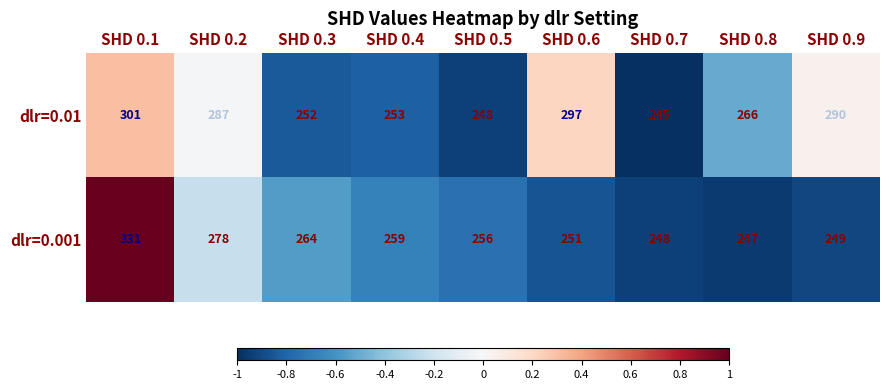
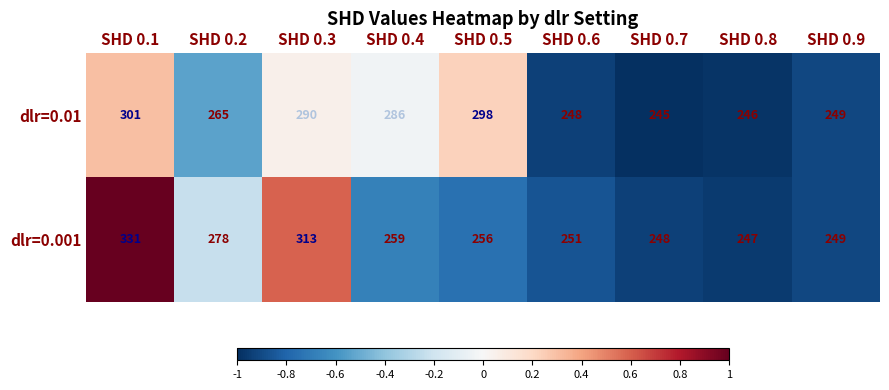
  {
    "dlr=0.01": {
      "SHD 0.1": 301,
-     "SHD 0.2": 287,
-     "SHD 0.3": 252,
-     "SHD 0.4": 253,
-     "SHD 0.5": 248,
-     "SHD 0.6": 297,
+     "SHD 0.2": 265,
+     "SHD 0.3": 290,
+     "SHD 0.4": 286,
+     "SHD 0.5": 298,
+     "SHD 0.6": 248,
      "SHD 0.7": 245,
-     "SHD 0.8": 266,
-     "SHD 0.9": 290
+     "SHD 0.8": 246,
+     "SHD 0.9": 249
    },
    "dlr=0.001": {
      "SHD 0.1": 331,
      "SHD 0.2": 278,
-     "SHD 0.3": 264,
+     "SHD 0.3": 313,
      "SHD 0.4": 259,
      "SHD 0.5": 256,
      "SHD 0.6": 251,
      "SHD 0.7": 248,
      "SHD 0.8": 247,
      "SHD 0.9": 249
    }
  }
